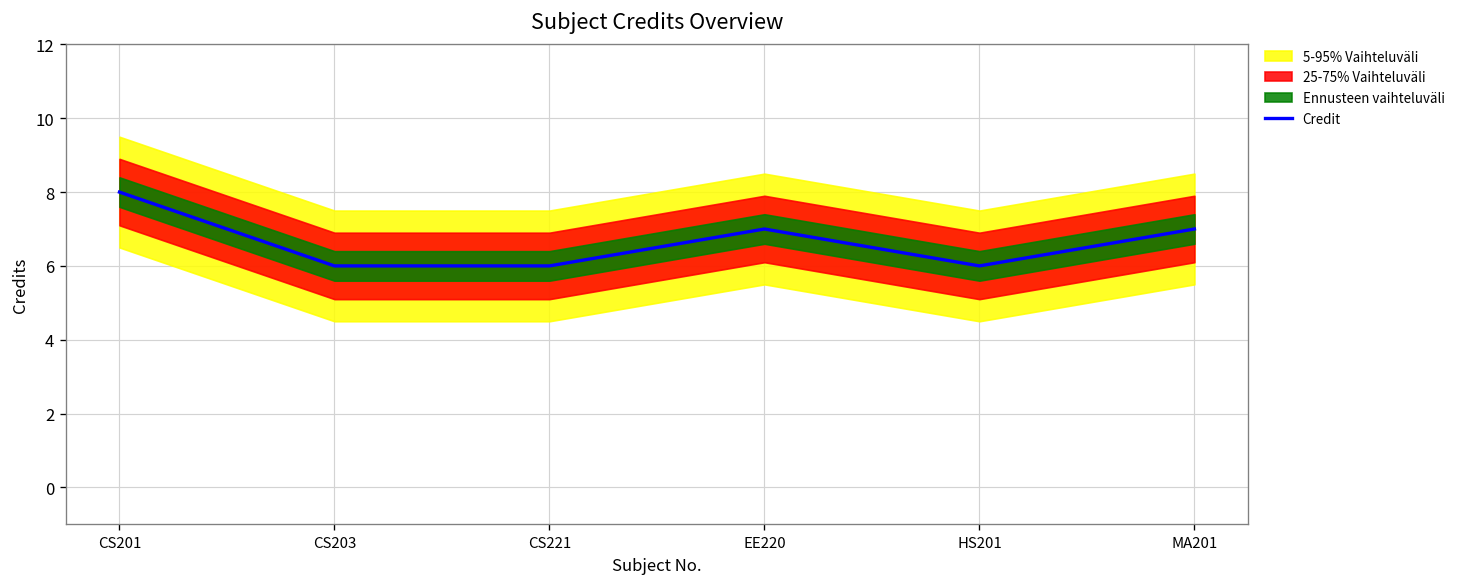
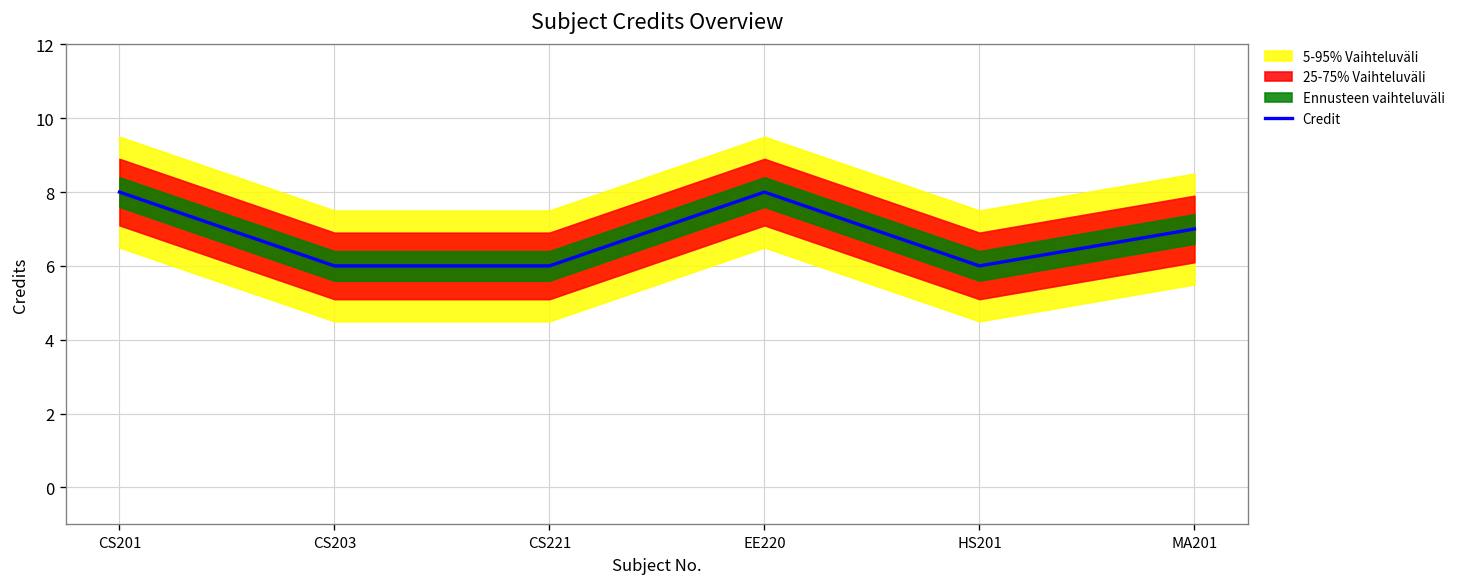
  {
    "Credit": {
      "CS201": 8,
      "CS203": 6,
      "CS221": 6,
-     "EE220": 7,
+     "EE220": 8,
      "HS201": 6,
      "MA201": 7
    }
  }
